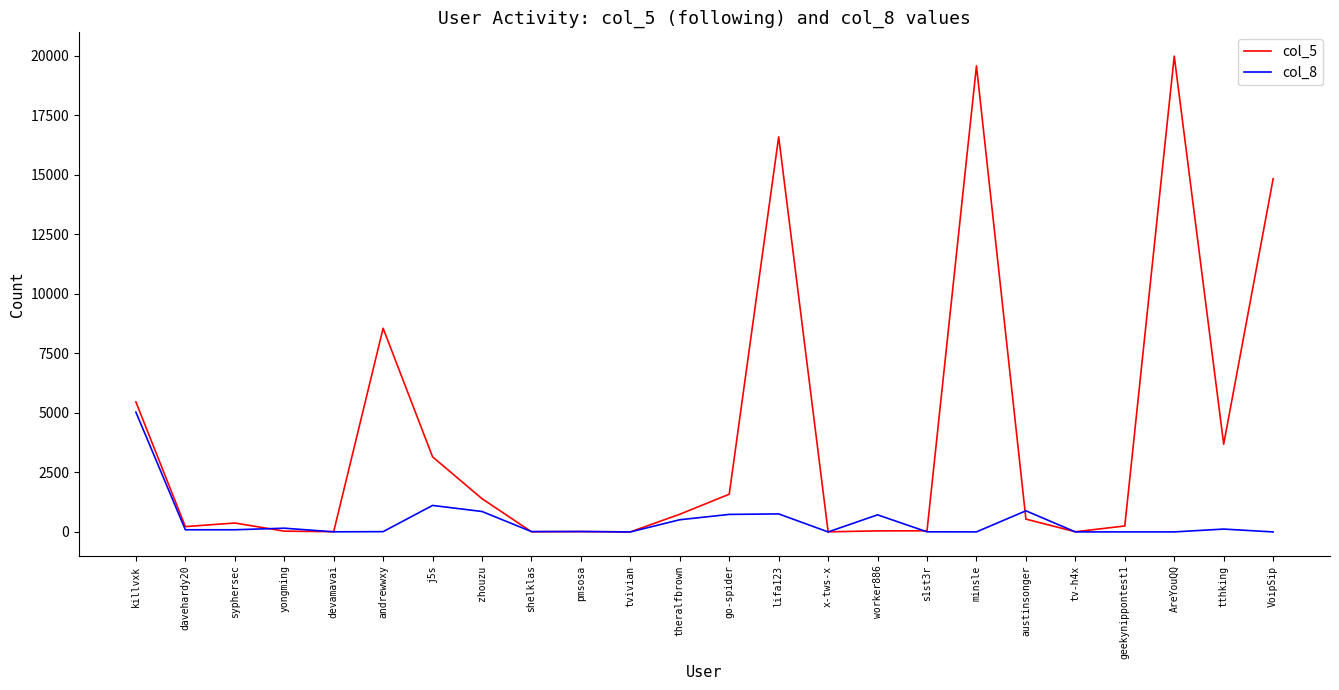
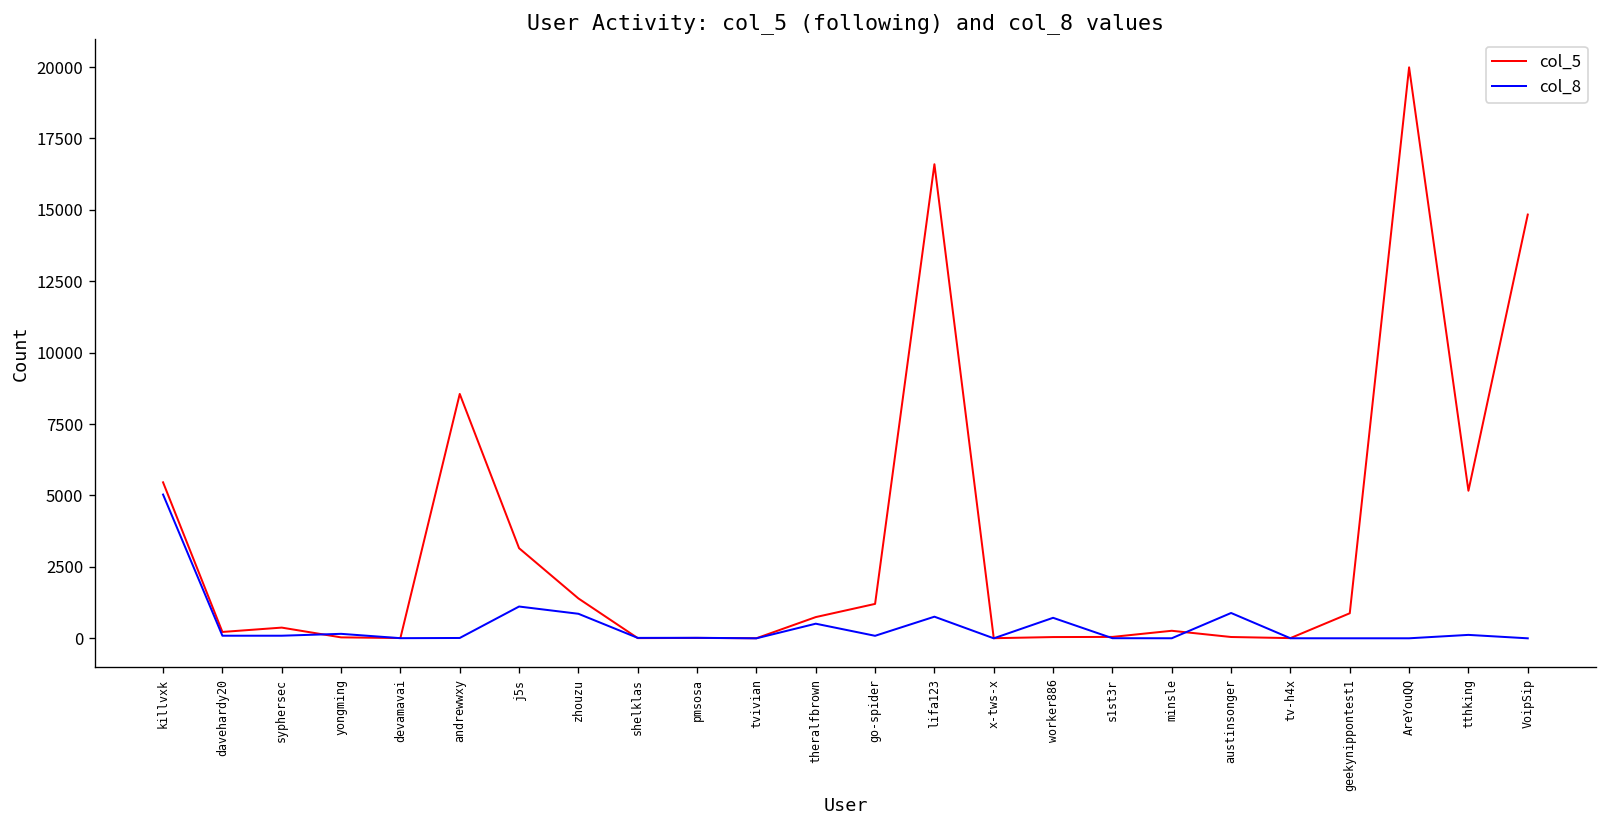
  {
    "col_5": {
      "killvxk": 5500,
      "davehardy20": 200,
      "syphersec": 400,
      "yongming": 0,
      "andrewwxy": 8600,
      "j5s": 3200,
      "zhouzu": 1400,
      "theralfbrown": 700,
-     "go-spider": 1600,
+     "go-spider": 1200,
      "lifa123": 16600,
      "worker886": 0,
-     "minsle": 19600,
-     "austinsonger": 500,
-     "geekynippontest1": 300,
+     "minsle": 300,
+     "austinsonger": 0,
+     "geekynippontest1": 900,
      "AreYouQQ": 20000,
-     "tthking": 3700,
+     "tthking": 5200,
      "VoipSip": 14800
    },
    "col_8": {
      "killvxk": 5000,
      "davehardy20": 100,
      "syphersec": 100,
      "yongming": 200,
      "andrewwxy": 0,
      "j5s": 1100,
      "zhouzu": 900,
      "theralfbrown": 500,
-     "go-spider": 700,
+     "go-spider": 100,
      "lifa123": 800,
      "worker886": 700,
      "minsle": 0,
      "austinsonger": 900,
      "geekynippontest1": 0,
      "AreYouQQ": 0,
      "tthking": 100,
      "VoipSip": 0
    }
  }
